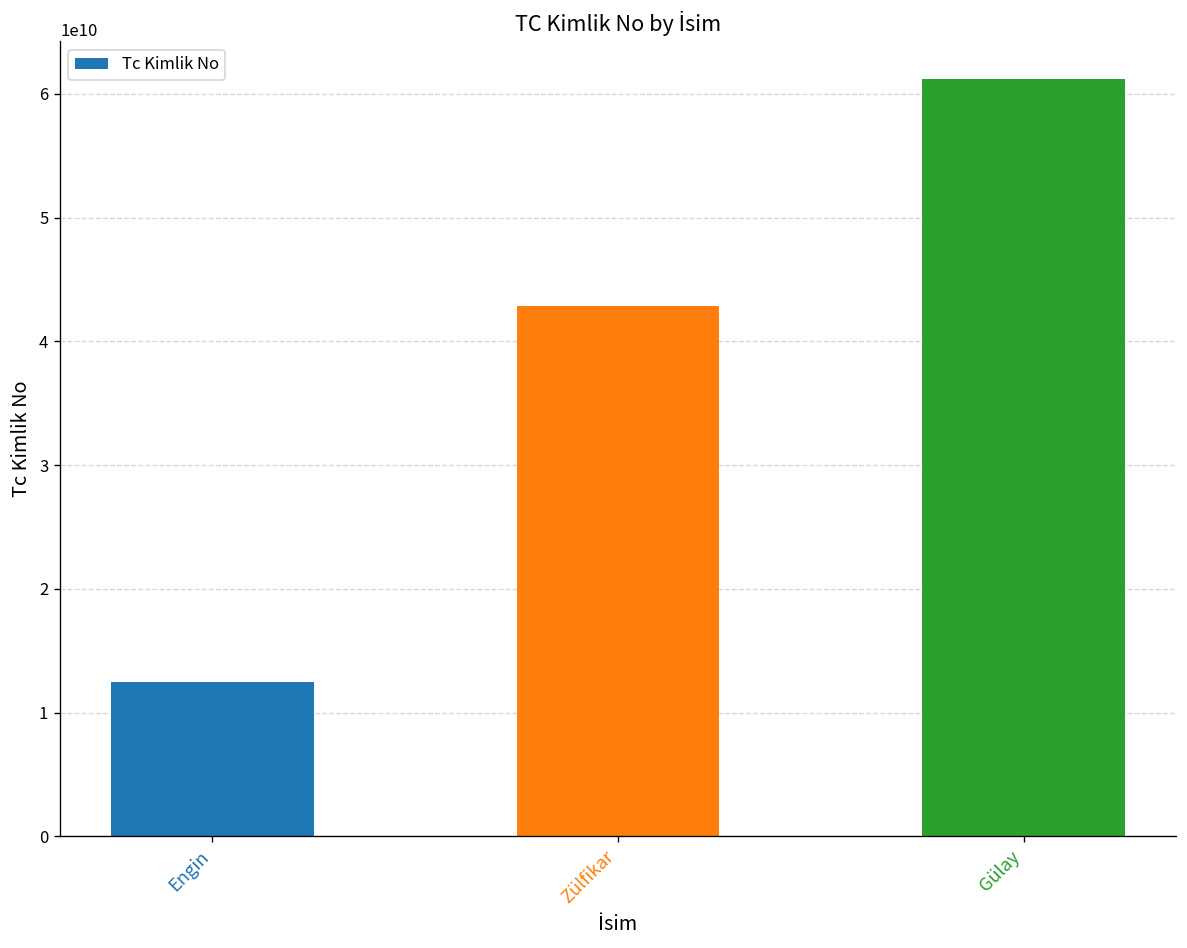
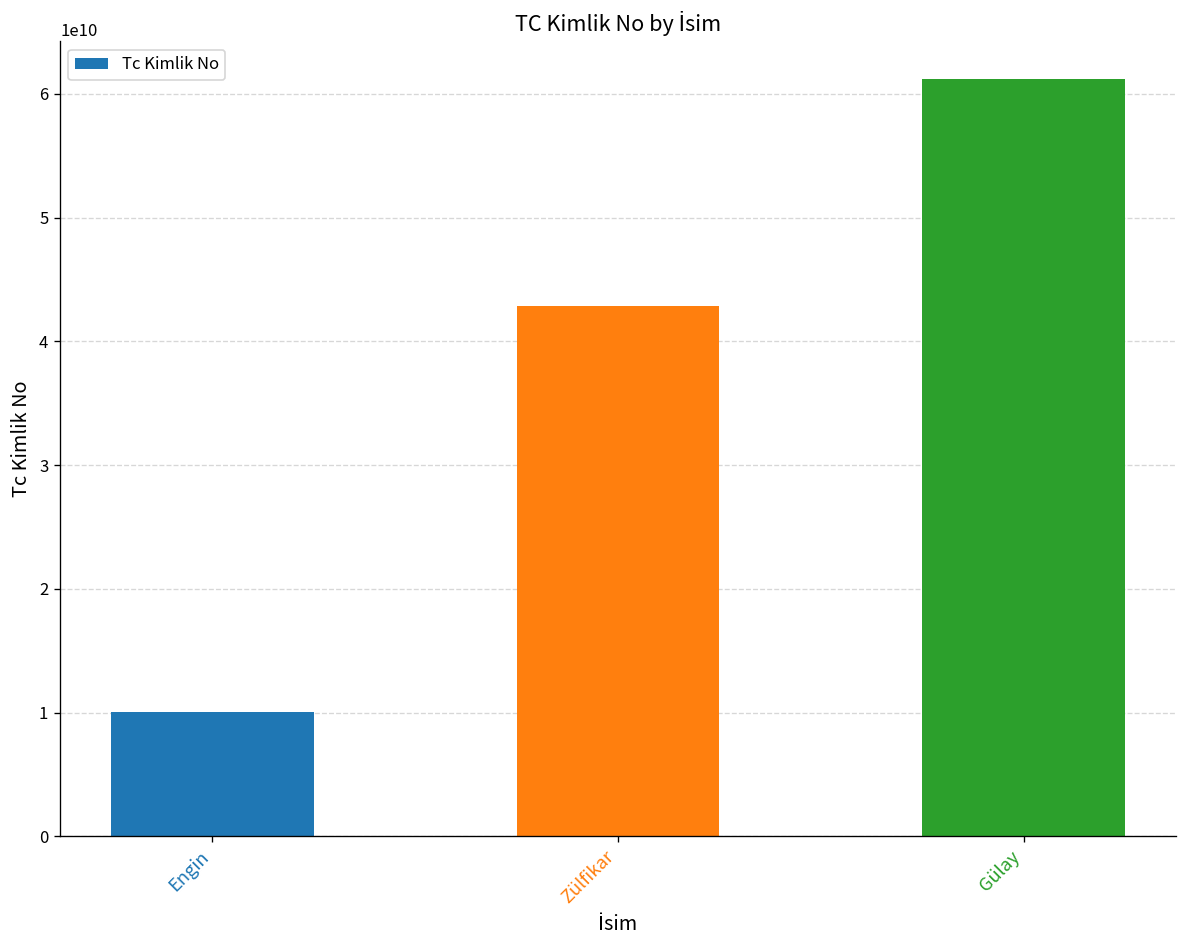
  {
-   "Engin": 12500000000,
+   "Engin": 10000000000,
    "Zülfikar": 42900000000,
    "Gülay": 61200000000
  }
